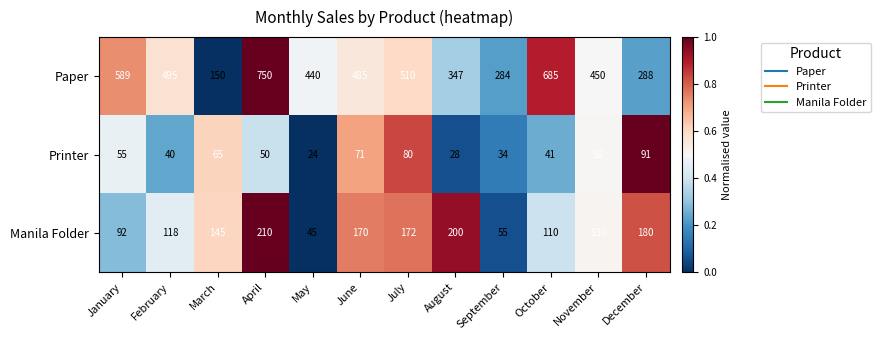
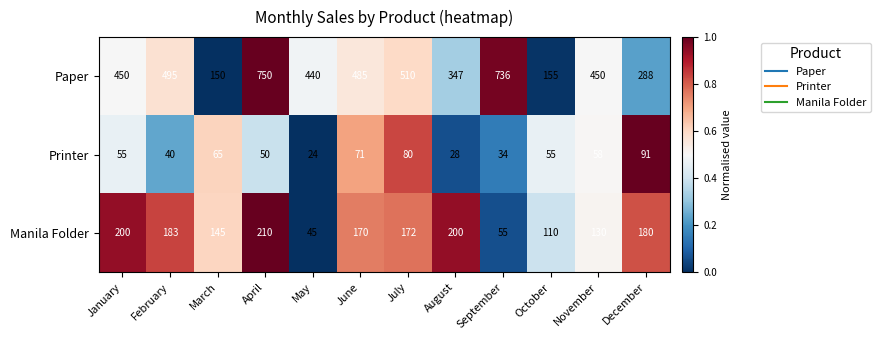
  {
    "Paper": {
-     "January": 589,
+     "January": 450,
      "March": 150,
      "April": 750,
      "May": 440,
      "July": 510,
      "August": 347,
-     "September": 284,
-     "October": 685,
+     "September": 736,
+     "October": 155,
      "November": 450,
      "December": 288
    },
    "Printer": {
      "January": 55,
      "February": 40,
      "March": 65,
      "April": 50,
      "May": 24,
      "June": 71,
      "July": 80,
      "August": 28,
      "September": 34,
-     "October": 41,
+     "October": 55,
      "December": 91
    },
    "Manila Folder": {
-     "January": 92,
-     "February": 118,
+     "January": 200,
+     "February": 183,
      "March": 145,
      "April": 210,
      "May": 45,
      "June": 170,
      "July": 172,
      "August": 200,
      "September": 55,
      "October": 110,
      "December": 180
    }
  }
